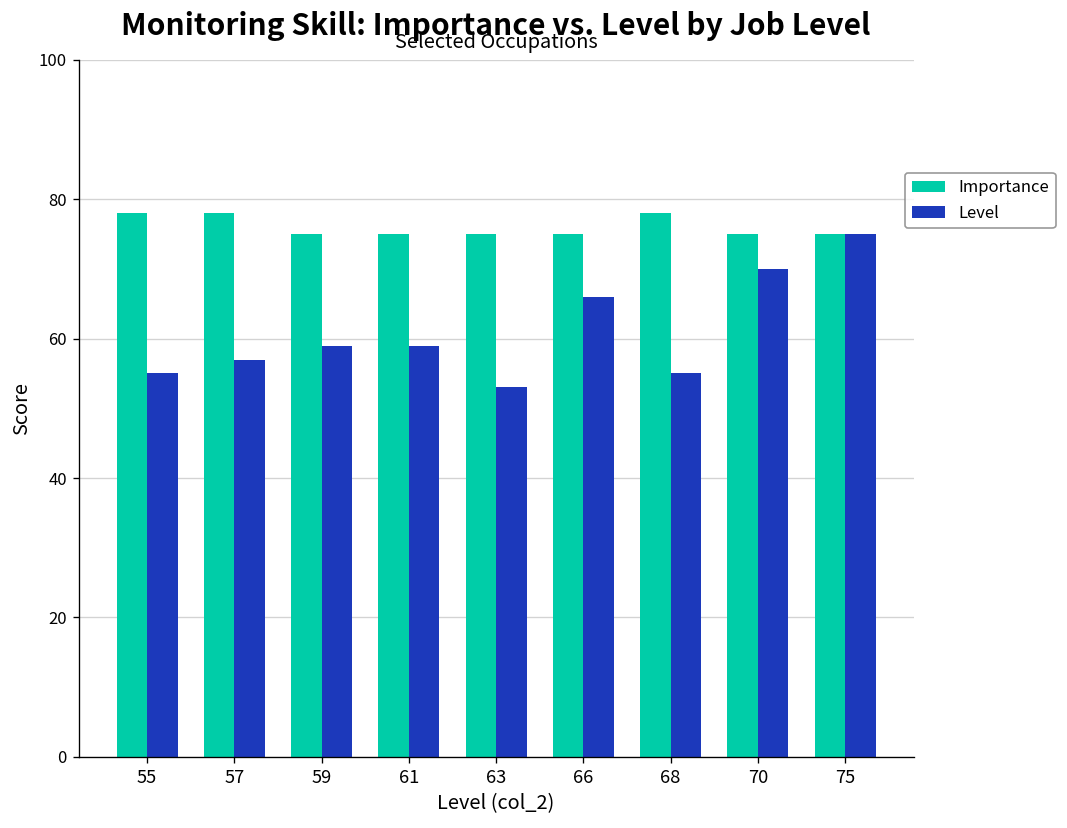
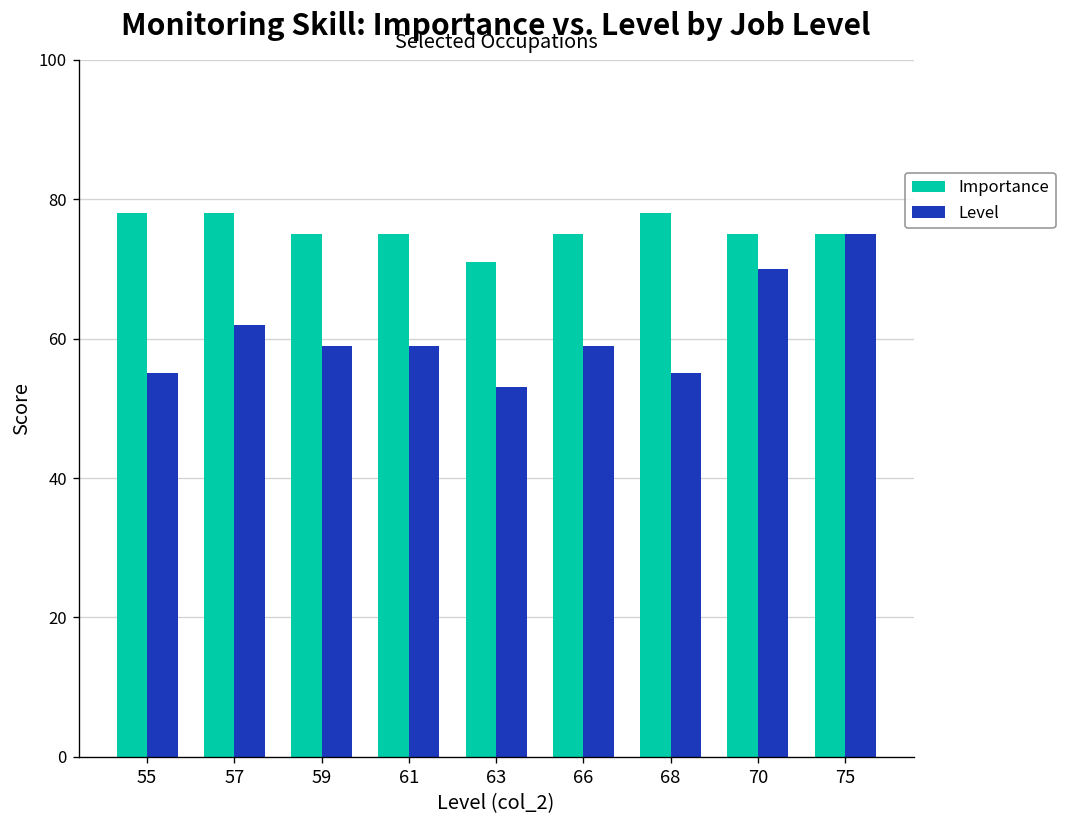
  {
    "Importance": {
      "55": 78,
      "57": 78,
      "59": 75,
      "61": 75,
-     "63": 75,
+     "63": 71,
      "66": 75,
      "68": 78,
      "70": 75,
      "75": 75
    },
    "Level": {
      "55": 55,
-     "57": 57,
+     "57": 62,
      "59": 59,
      "61": 59,
      "63": 53,
-     "66": 66,
+     "66": 59,
      "68": 55,
      "70": 70,
      "75": 75
    }
  }
